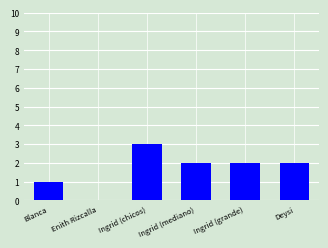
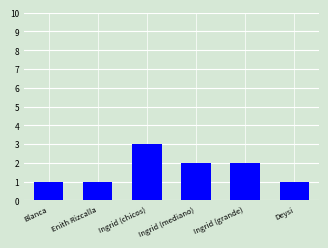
  {
    "Blanca": 1,
-   "Enith Rizcalla": 0,
+   "Enith Rizcalla": 1,
    "Ingrid (chicos)": 3,
    "Ingrid (mediano)": 2,
    "Ingrid (grande)": 2,
-   "Deysi": 2
+   "Deysi": 1
  }
